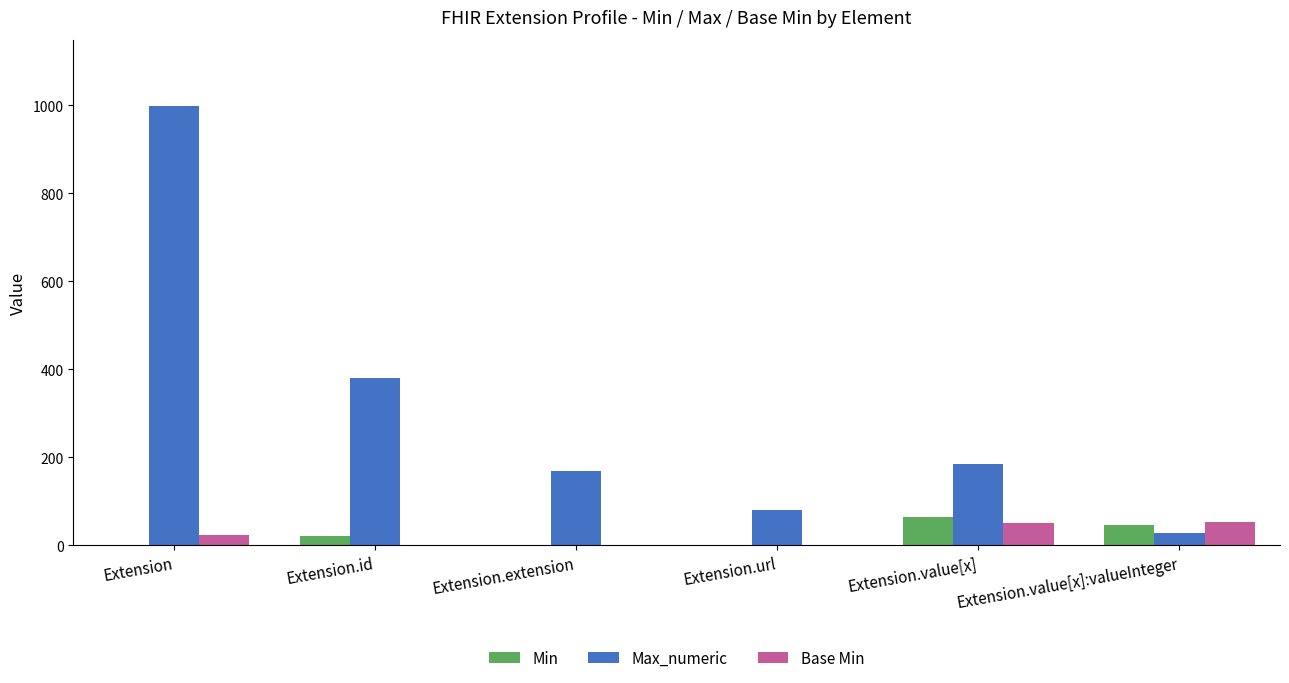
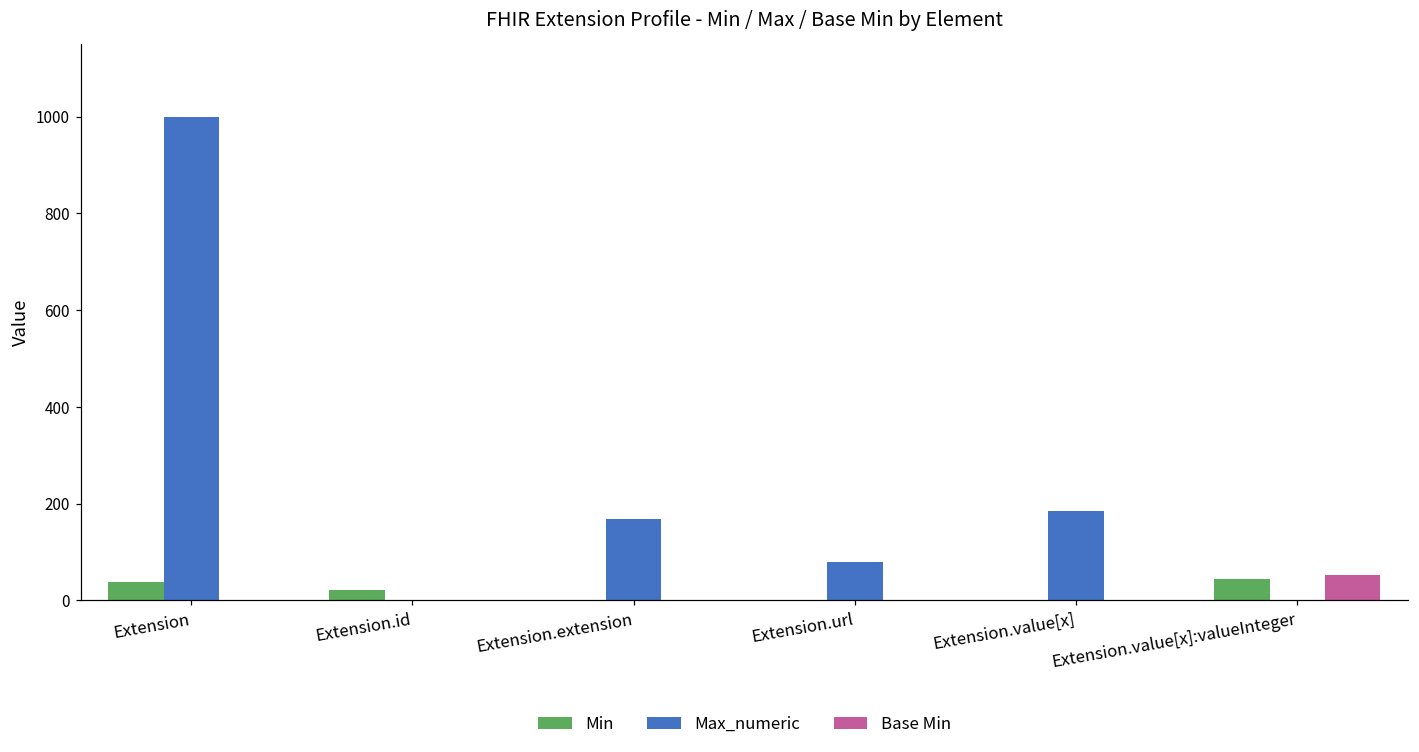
  {
    "Min": {
-     "Extension": 0,
+     "Extension": 40,
      "Extension.id": 20,
      "Extension.extension": 0,
-     "Extension.value[x]": 60,
+     "Extension.value[x]": 0,
      "Extension.value[x]:valueInteger": 50
    },
    "Max_numeric": {
      "Extension": 1000,
-     "Extension.id": 380,
+     "Extension.id": 0,
      "Extension.extension": 170,
      "Extension.url": 80,
      "Extension.value[x]": 180,
-     "Extension.value[x]:valueInteger": 30
+     "Extension.value[x]:valueInteger": 0
    },
    "Base Min": {
-     "Extension": 20,
+     "Extension": 0,
      "Extension.id": 0,
      "Extension.extension": 0,
-     "Extension.value[x]": 50,
+     "Extension.value[x]": 0,
      "Extension.value[x]:valueInteger": 50
    }
  }
